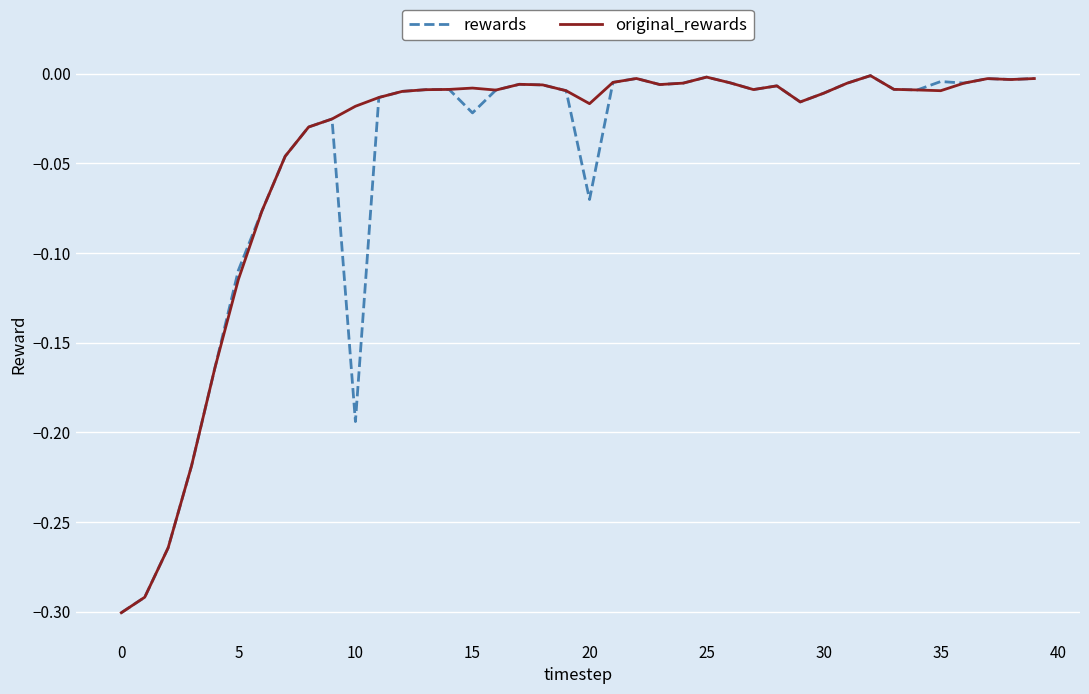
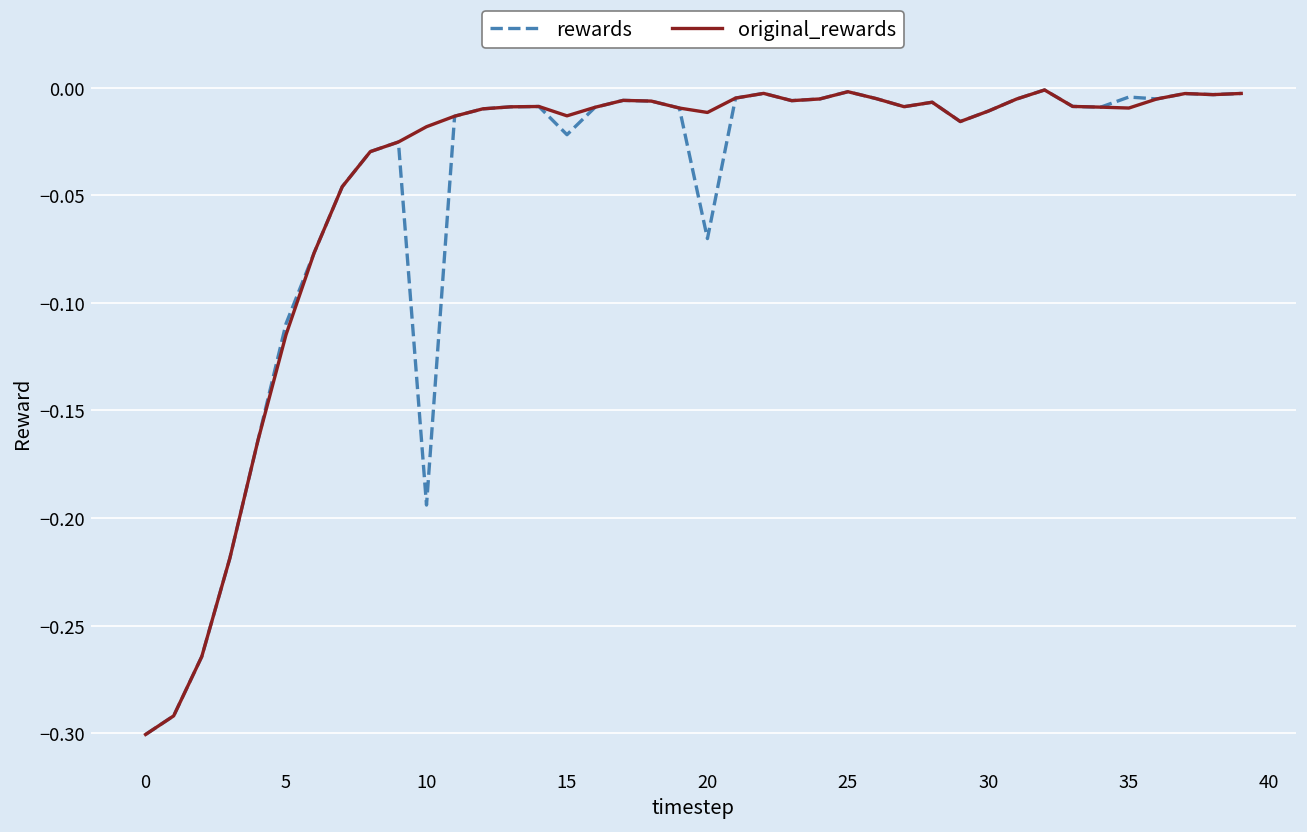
  {
    "rewards": {
      "5": -0.110,
      "10": -0.194,
      "15": -0.022,
      "20": -0.070,
      "35": -0.004
    },
    "original_rewards": {
      "5": -0.115,
      "10": -0.018,
-     "15": -0.008,
-     "20": -0.017,
+     "15": -0.013,
+     "20": -0.011,
      "35": -0.009
    }
  }
